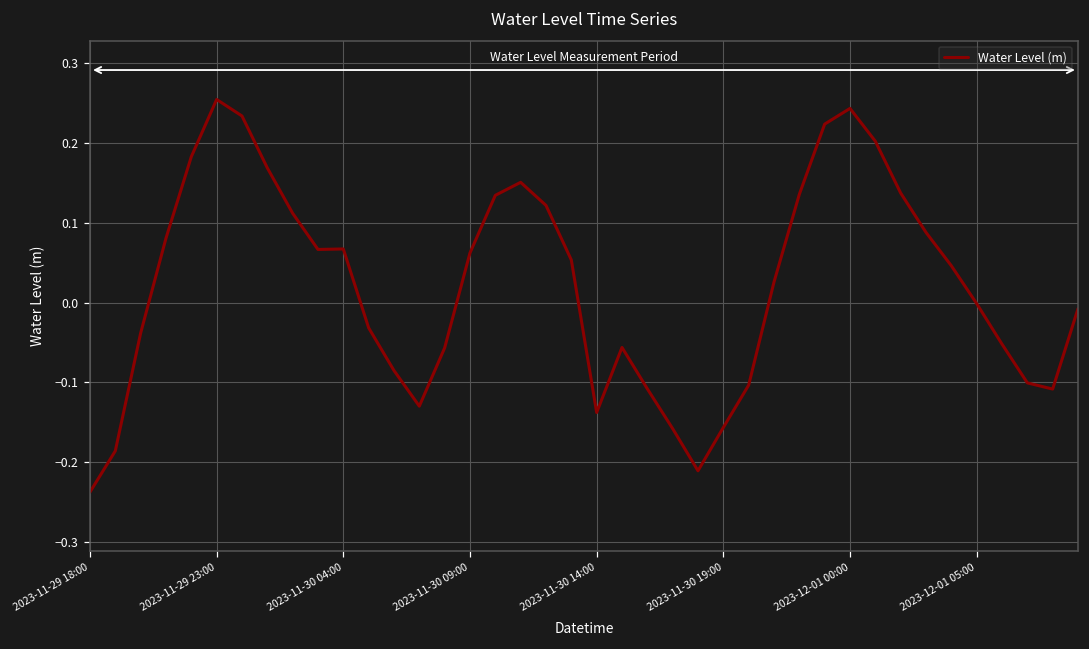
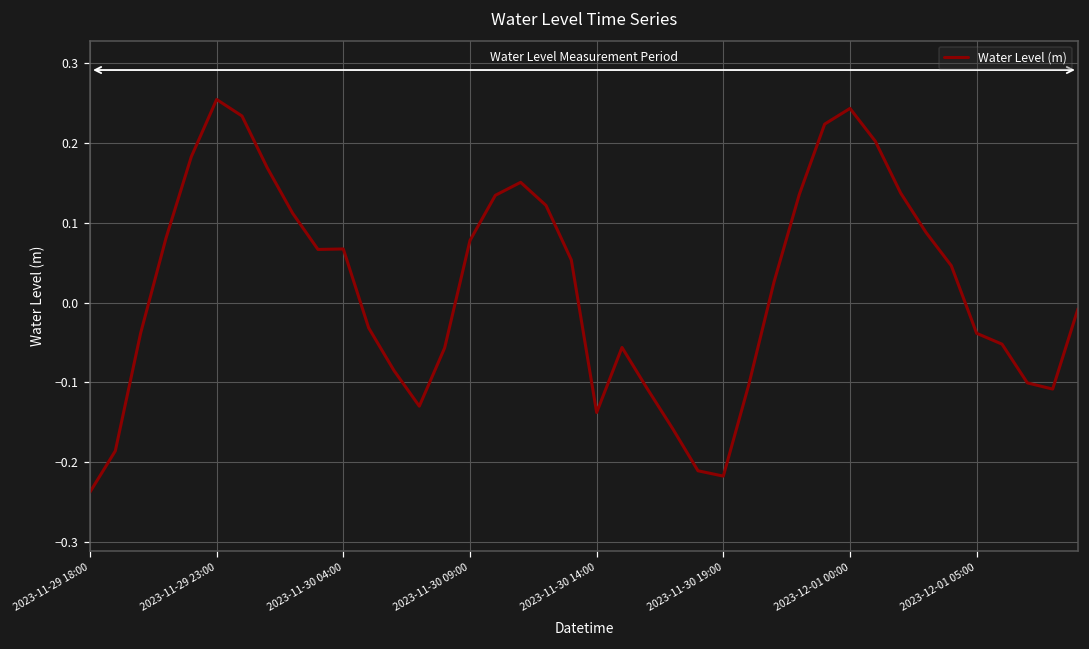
  {
    "2023-11-29 18:00": -0.24,
    "2023-11-29 23:00": 0.25,
    "2023-11-30 04:00": 0.07,
-   "2023-11-30 09:00": 0.06,
+   "2023-11-30 09:00": 0.08,
    "2023-11-30 14:00": -0.14,
-   "2023-11-30 19:00": -0.16,
+   "2023-11-30 19:00": -0.22,
    "2023-12-01 00:00": 0.24,
-   "2023-12-01 05:00": 0.00
+   "2023-12-01 05:00": -0.04
  }
